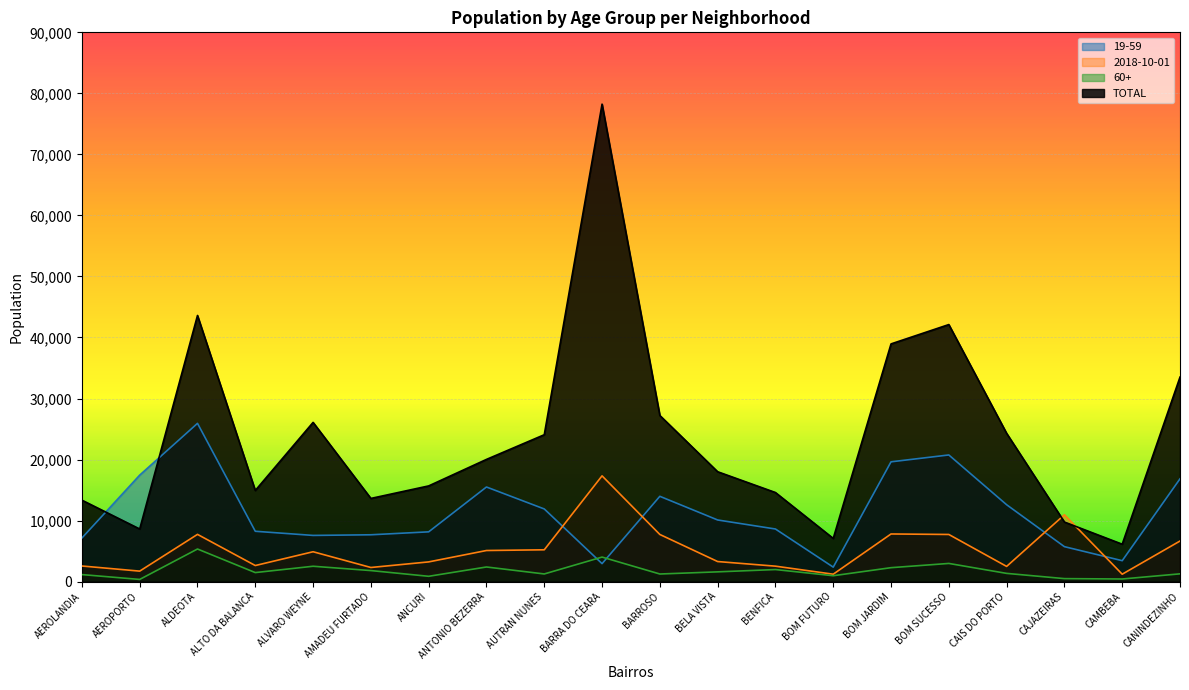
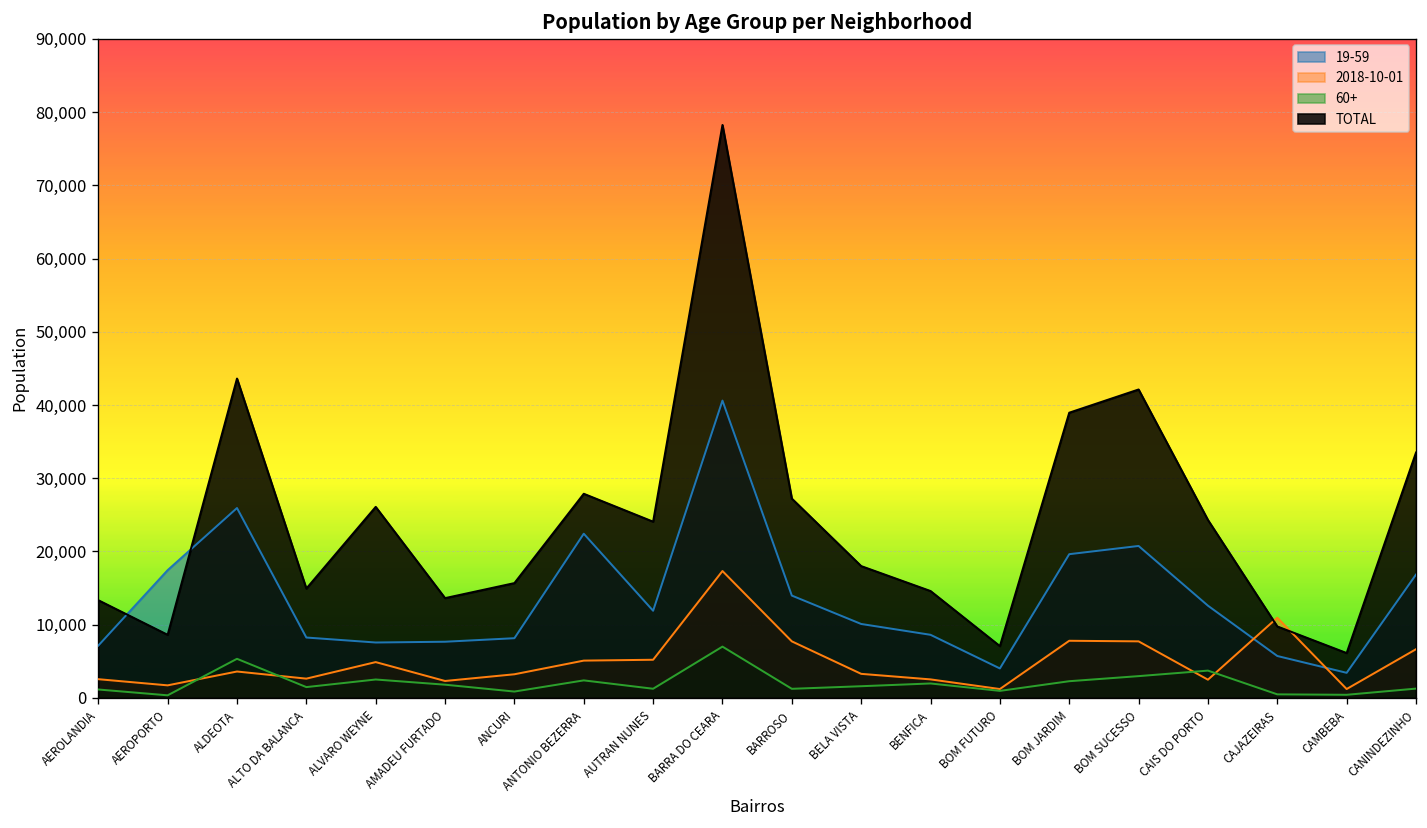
  {
    "19-59": {
      "AEROLANDIA": "7,000",
      "AEROPORTO": "17,000",
      "ALDEOTA": "26,000",
      "ALTO DA BALANCA": "8,000",
      "ALVARO WEYNE": "8,000",
      "AMADEU FURTADO": "8,000",
      "ANCURI": "8,000",
-     "ANTONIO BEZERRA": "16,000",
+     "ANTONIO BEZERRA": "22,000",
      "AUTRAN NUNES": "12,000",
-     "BARRA DO CEARA": "3,000",
+     "BARRA DO CEARA": "41,000",
      "BARROSO": "14,000",
      "BELA VISTA": "10,000",
      "BENFICA": "9,000",
-     "BOM FUTURO": "2,000",
+     "BOM FUTURO": "4,000",
      "BOM JARDIM": "20,000",
      "BOM SUCESSO": "21,000",
      "CAIS DO PORTO": "13,000",
      "CAJAZEIRAS": "6,000",
      "CAMBEBA": "3,000",
      "CANINDEZINHO": "17,000"
    },
    "2018-10-01": {
      "AEROLANDIA": "3,000",
      "AEROPORTO": "2,000",
-     "ALDEOTA": "8,000",
+     "ALDEOTA": "4,000",
      "ALTO DA BALANCA": "3,000",
      "ALVARO WEYNE": "5,000",
      "AMADEU FURTADO": "2,000",
      "ANCURI": "3,000",
      "ANTONIO BEZERRA": "5,000",
      "AUTRAN NUNES": "5,000",
      "BARRA DO CEARA": "17,000",
      "BARROSO": "8,000",
      "BELA VISTA": "3,000",
      "BENFICA": "3,000",
      "BOM JARDIM": "8,000",
      "BOM SUCESSO": "8,000",
      "CAIS DO PORTO": "2,000",
      "CAJAZEIRAS": "11,000",
      "CAMBEBA": "1,000",
      "CANINDEZINHO": "7,000"
    },
    "60+": {
      "AEROLANDIA": "1,000",
      "AEROPORTO": "0",
      "ALDEOTA": "5,000",
      "ALTO DA BALANCA": "1,000",
      "ALVARO WEYNE": "3,000",
      "AMADEU FURTADO": "2,000",
      "ANCURI": "1,000",
      "ANTONIO BEZERRA": "2,000",
      "AUTRAN NUNES": "1,000",
-     "BARRA DO CEARA": "4,000",
+     "BARRA DO CEARA": "7,000",
      "BARROSO": "1,000",
      "BELA VISTA": "2,000",
      "BENFICA": "2,000",
      "BOM JARDIM": "2,000",
      "BOM SUCESSO": "3,000",
-     "CAIS DO PORTO": "1,000",
+     "CAIS DO PORTO": "4,000",
      "CAJAZEIRAS": "0",
      "CAMBEBA": "0",
      "CANINDEZINHO": "1,000"
    },
    "TOTAL": {
      "AEROLANDIA": "13,000",
      "AEROPORTO": "9,000",
      "ALDEOTA": "44,000",
      "ALTO DA BALANCA": "15,000",
      "ALVARO WEYNE": "26,000",
      "AMADEU FURTADO": "14,000",
      "ANCURI": "16,000",
-     "ANTONIO BEZERRA": "20,000",
+     "ANTONIO BEZERRA": "28,000",
      "AUTRAN NUNES": "24,000",
      "BARRA DO CEARA": "78,000",
      "BARROSO": "27,000",
      "BELA VISTA": "18,000",
      "BENFICA": "15,000",
      "BOM FUTURO": "7,000",
      "BOM JARDIM": "39,000",
      "BOM SUCESSO": "42,000",
      "CAIS DO PORTO": "24,000",
      "CAJAZEIRAS": "10,000",
      "CAMBEBA": "6,000",
      "CANINDEZINHO": "34,000"
    }
  }
